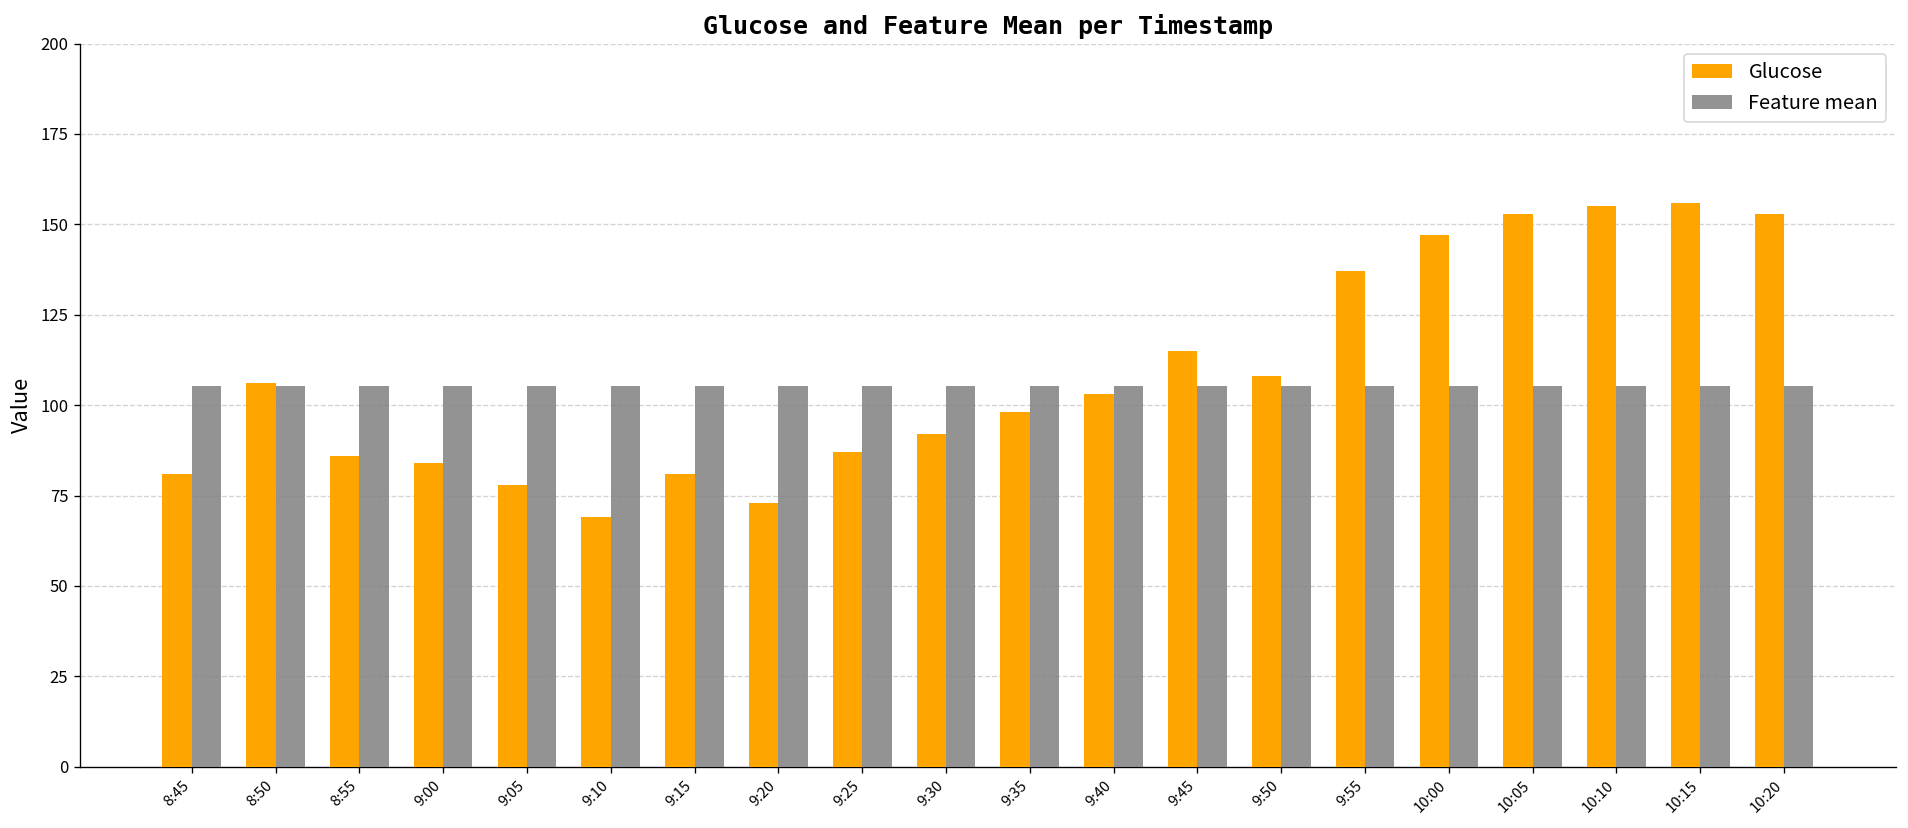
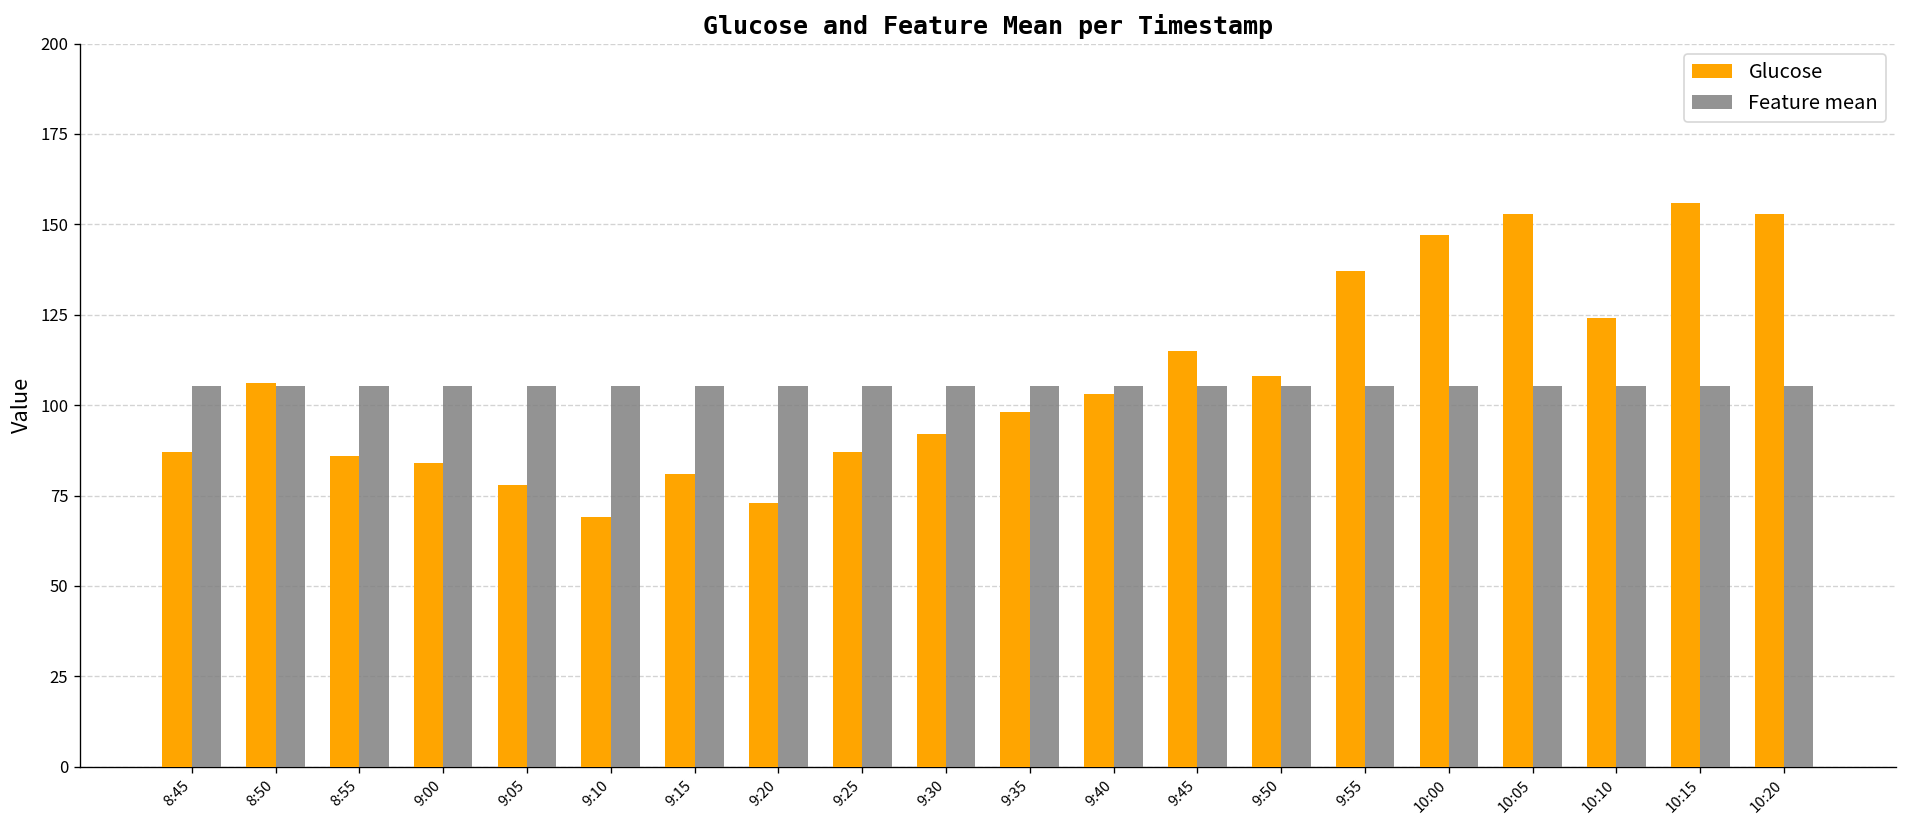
  {
    "Glucose": {
-     "8:45": 81,
+     "8:45": 87,
      "8:50": 106,
      "8:55": 86,
      "9:00": 84,
      "9:05": 78,
      "9:10": 69,
      "9:15": 81,
      "9:20": 73,
      "9:25": 87,
      "9:30": 92,
      "9:35": 98,
      "9:40": 103,
      "9:45": 115,
      "9:50": 108,
      "9:55": 137,
      "10:00": 147,
      "10:05": 153,
-     "10:10": 155,
+     "10:10": 124,
      "10:15": 156,
      "10:20": 153
    },
    "Feature mean": {
      "8:45": 105,
      "8:50": 105,
      "8:55": 105,
      "9:00": 105,
      "9:05": 105,
      "9:10": 105,
      "9:15": 105,
      "9:20": 105,
      "9:25": 105,
      "9:30": 105,
      "9:35": 105,
      "9:40": 105,
      "9:45": 105,
      "9:50": 105,
      "9:55": 105,
      "10:00": 105,
      "10:05": 105,
      "10:10": 105,
      "10:15": 105,
      "10:20": 105
    }
  }
